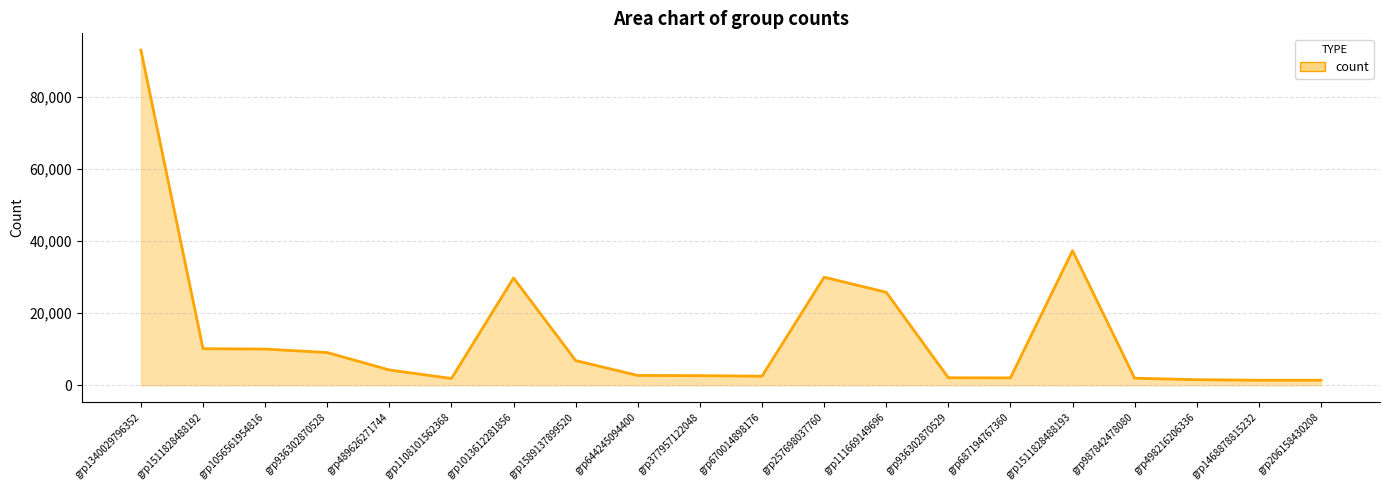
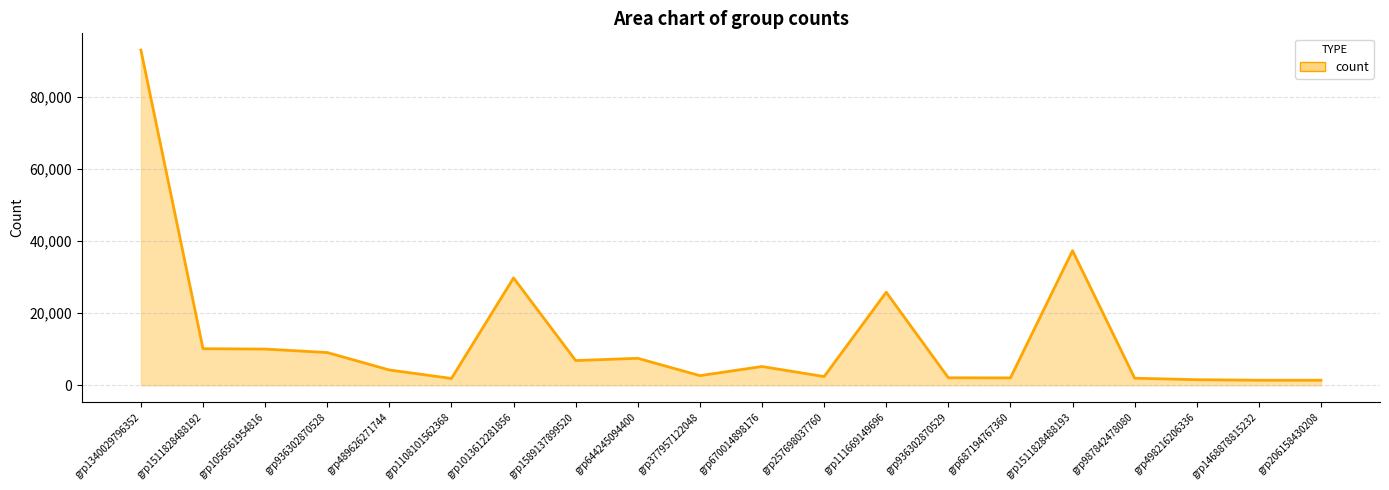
  {
    "grp1340029796352": "93,000",
    "grp1511828488192": "10,000",
    "grp1056561954816": "10,000",
    "grp936302870528": "9,000",
    "grp489626271744": "4,000",
    "grp1108101562368": "2,000",
    "grp1013612281856": "30,000",
    "grp1589137899520": "7,000",
-   "grp644245094400": "3,000",
+   "grp644245094400": "7,000",
    "grp377957122048": "3,000",
-   "grp670014898176": "3,000",
-   "grp257698037760": "30,000",
+   "grp670014898176": "5,000",
+   "grp257698037760": "2,000",
    "grp111669149696": "26,000",
    "grp936302870529": "2,000",
    "grp687194767360": "2,000",
    "grp1511828488193": "37,000",
    "grp987842478080": "2,000",
    "grp498216206336": "2,000",
    "grp1468878815232": "1,000",
    "grp206158430208": "1,000"
  }
